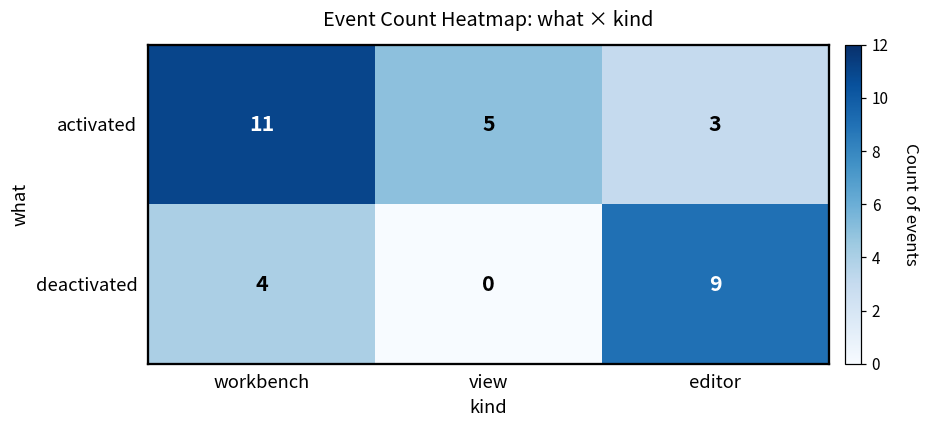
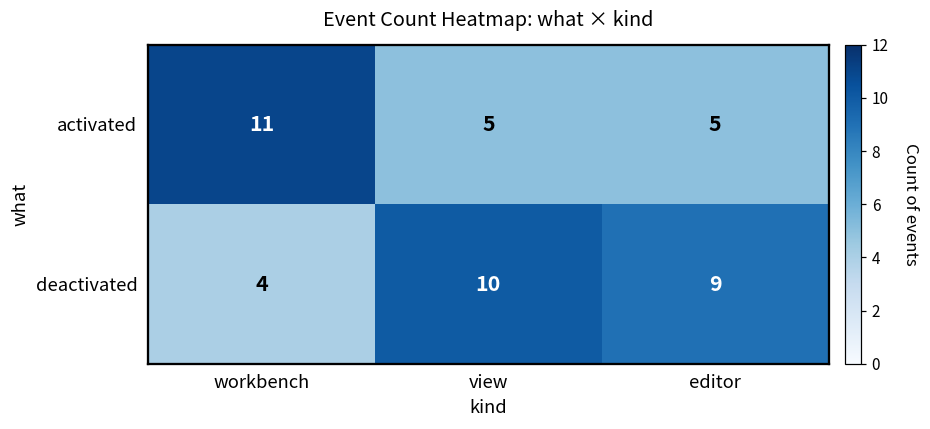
  {
    "activated": {
      "workbench": 11,
      "view": 5,
-     "editor": 3
+     "editor": 5
    },
    "deactivated": {
      "workbench": 4,
-     "view": 0,
+     "view": 10,
      "editor": 9
    }
  }
